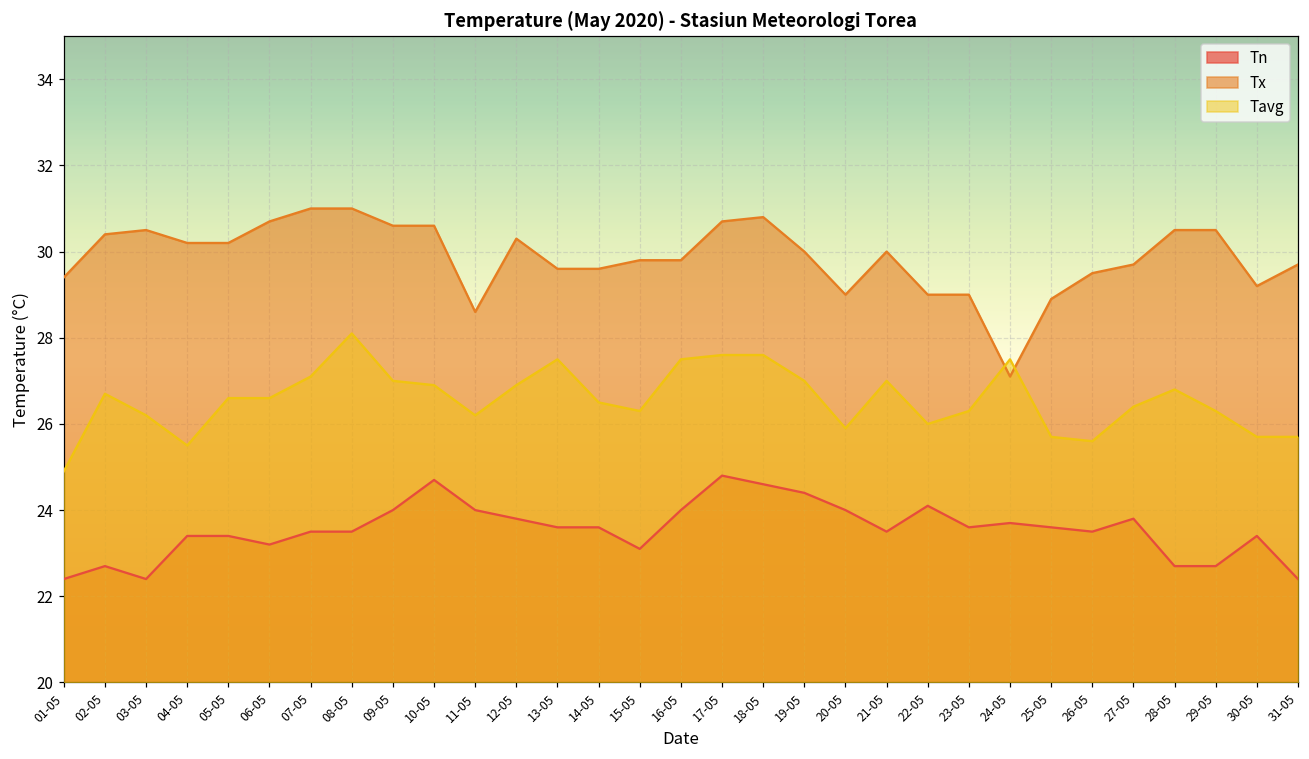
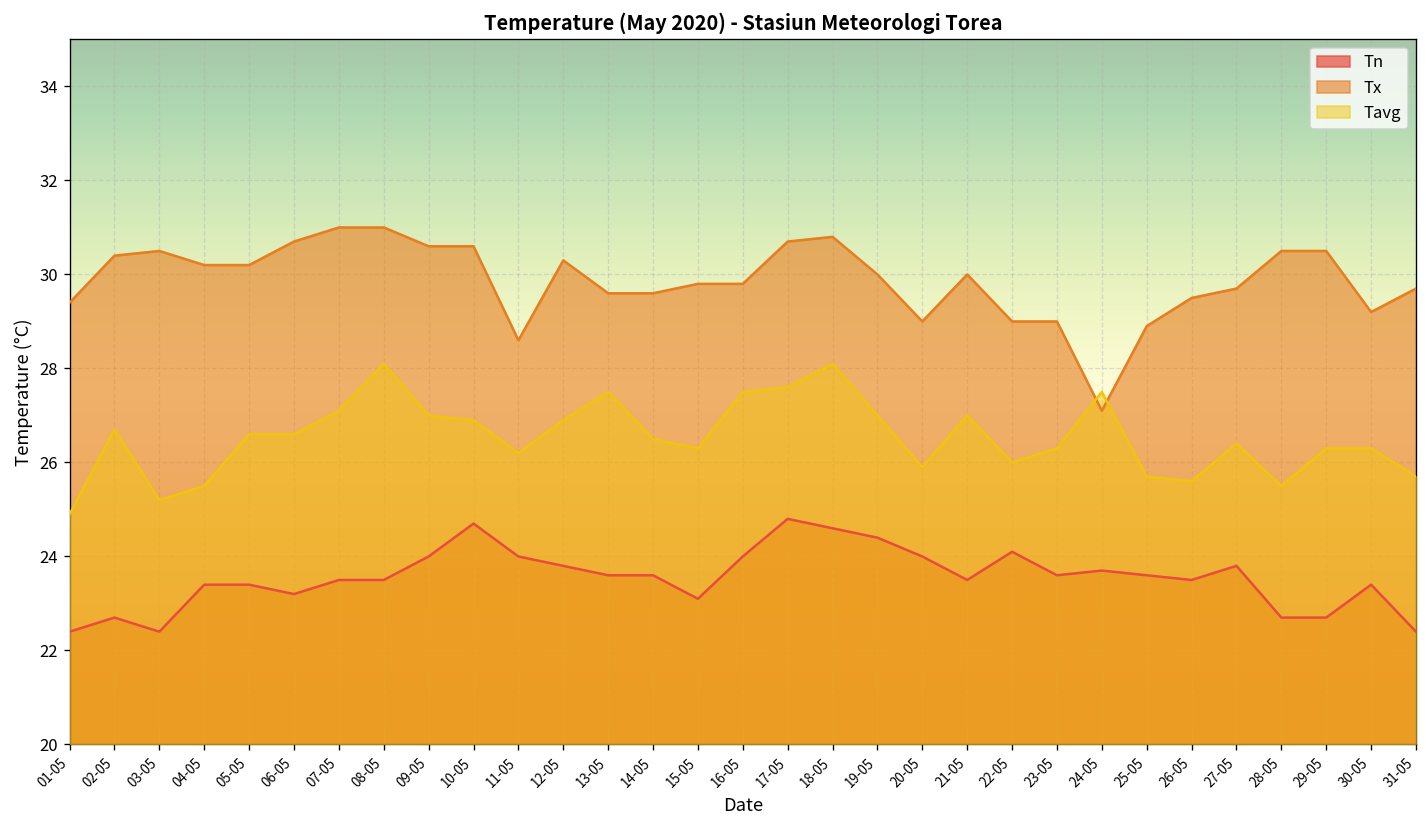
  {
    "Tavg": {
      "01-05": 24.9,
      "02-05": 26.7,
-     "03-05": 26.2,
+     "03-05": 25.2,
      "04-05": 25.5,
      "05-05": 26.6,
      "06-05": 26.6,
      "07-05": 27.1,
      "08-05": 28.1,
      "09-05": 27.0,
      "10-05": 26.9,
      "11-05": 26.2,
      "12-05": 26.9,
      "13-05": 27.5,
      "14-05": 26.5,
      "15-05": 26.3,
      "16-05": 27.5,
      "17-05": 27.6,
-     "18-05": 27.6,
+     "18-05": 28.1,
      "19-05": 27.0,
      "20-05": 25.9,
      "21-05": 27.0,
      "22-05": 26.0,
      "23-05": 26.3,
      "24-05": 27.5,
      "25-05": 25.7,
      "26-05": 25.6,
      "27-05": 26.4,
-     "28-05": 26.8,
+     "28-05": 25.5,
      "29-05": 26.3,
-     "30-05": 25.7,
+     "30-05": 26.3,
      "31-05": 25.7
    }
  }
